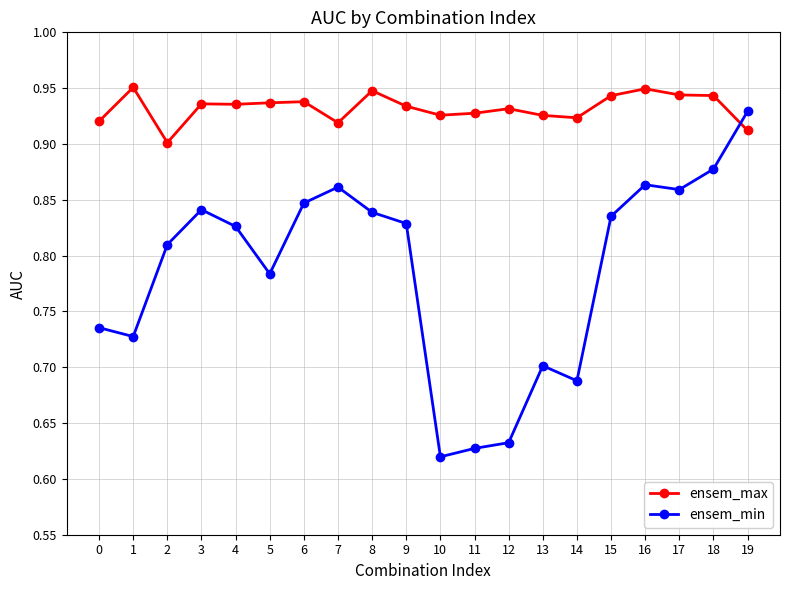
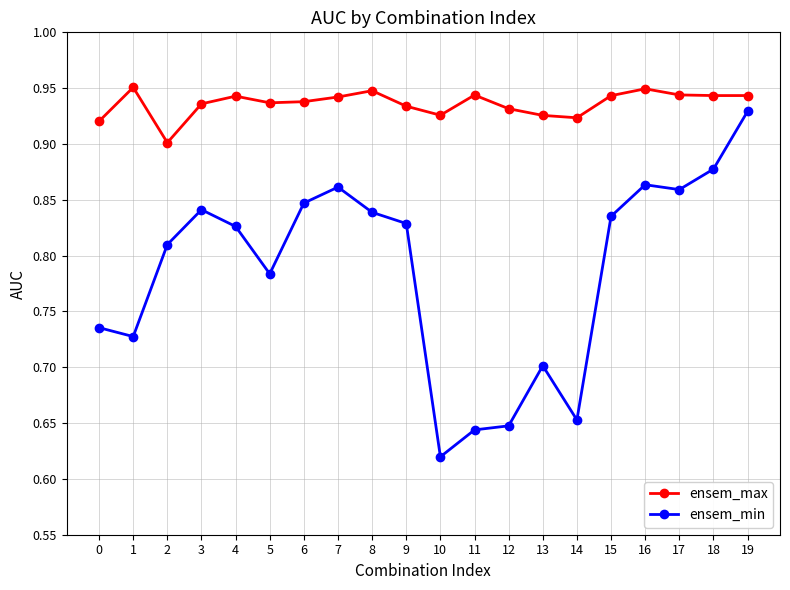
  {
    "ensem_max": {
      "0": 0.920,
      "1": 0.951,
      "2": 0.901,
      "3": 0.936,
-     "4": 0.936,
+     "4": 0.943,
      "5": 0.937,
      "6": 0.938,
-     "7": 0.919,
+     "7": 0.942,
      "8": 0.948,
      "9": 0.934,
      "10": 0.926,
-     "11": 0.928,
+     "11": 0.944,
      "12": 0.932,
      "13": 0.926,
      "14": 0.923,
      "15": 0.943,
      "16": 0.949,
      "17": 0.944,
      "18": 0.943,
-     "19": 0.912
+     "19": 0.943
    },
    "ensem_min": {
      "0": 0.735,
      "1": 0.727,
      "2": 0.810,
      "3": 0.841,
      "4": 0.826,
      "5": 0.784,
      "6": 0.847,
      "7": 0.861,
      "8": 0.839,
      "9": 0.829,
      "10": 0.620,
-     "11": 0.627,
-     "12": 0.632,
+     "11": 0.644,
+     "12": 0.648,
      "13": 0.701,
-     "14": 0.688,
+     "14": 0.653,
      "15": 0.835,
      "16": 0.863,
      "17": 0.859,
      "18": 0.877,
      "19": 0.929
    }
  }
